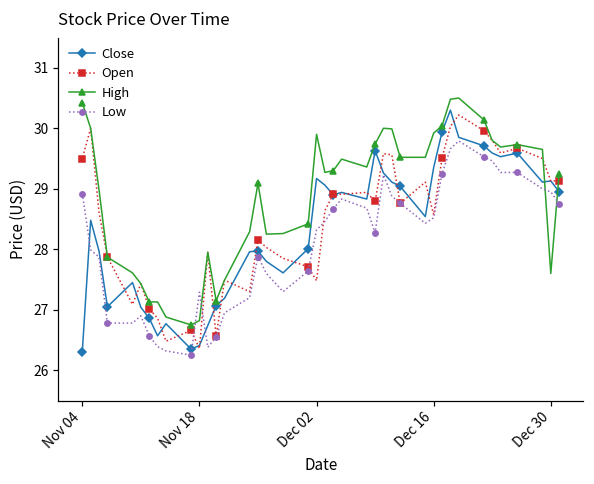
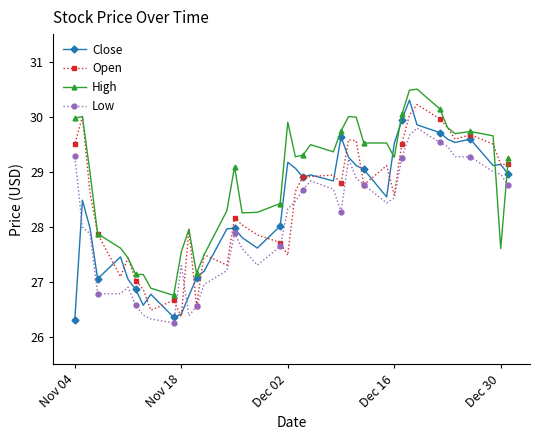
  {
    "Close": {
      "Nov 04": 26.3,
      "Nov 18": 26.4,
      "Dec 02": 29.2,
-     "Dec 16": 29.4
+     "Dec 16": 29.5
    },
    "Open": {
      "Nov 04": 29.5,
      "Nov 18": 26.4,
      "Dec 02": 27.5,
      "Dec 16": 28.6
    },
    "High": {
-     "Nov 04": 30.4,
-     "Nov 18": 26.8,
+     "Nov 04": 30.0,
+     "Nov 18": 27.5,
      "Dec 02": 29.9,
-     "Dec 16": 29.9,
+     "Dec 16": 29.3,
      "Dec 30": 27.6
    },
    "Low": {
-     "Nov 04": 28.9,
+     "Nov 04": 29.3,
      "Nov 18": 27.3,
      "Dec 02": 28.3,
      "Dec 16": 28.5,
      "Dec 30": 29.0
    }
  }
